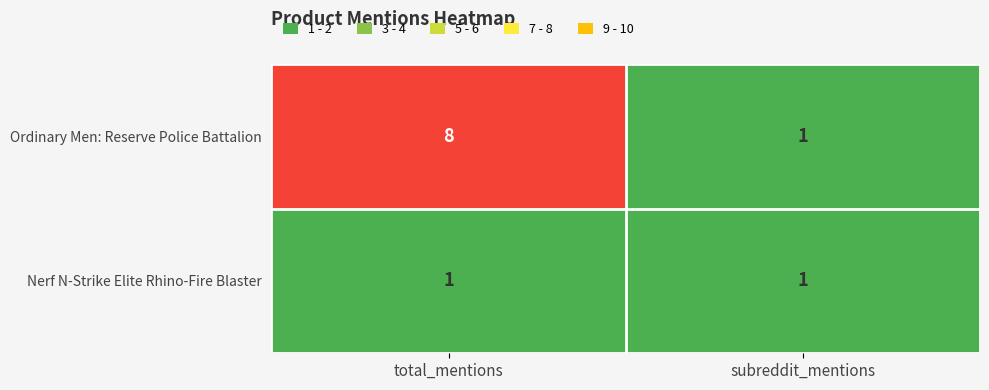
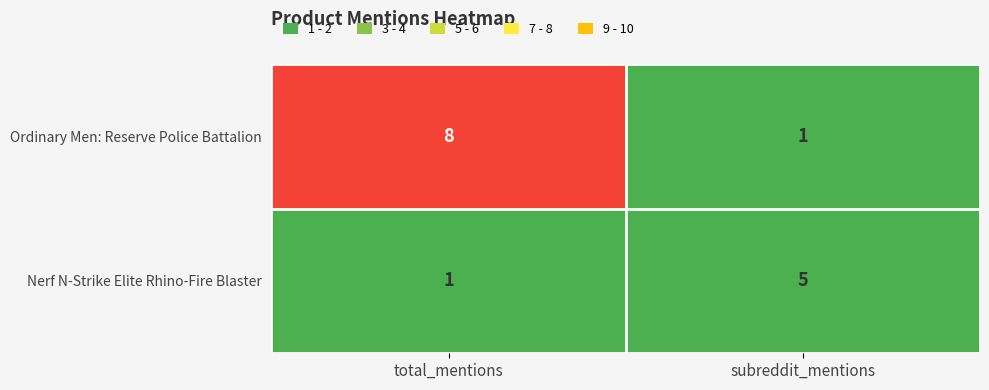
  {
    "Ordinary Men: Reserve Police Battalion": {
      "total_mentions": 8,
      "subreddit_mentions": 1
    },
    "Nerf N-Strike Elite Rhino-Fire Blaster": {
      "total_mentions": 1,
-     "subreddit_mentions": 1
+     "subreddit_mentions": 5
    }
  }
